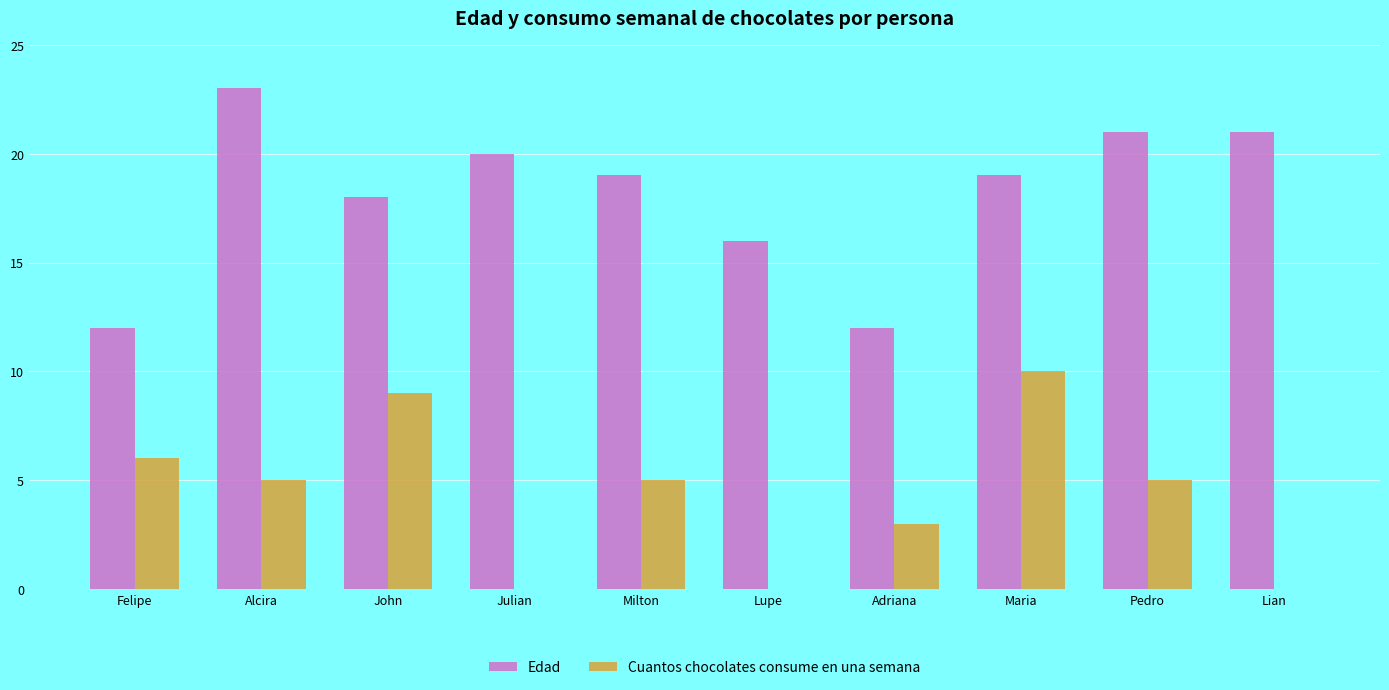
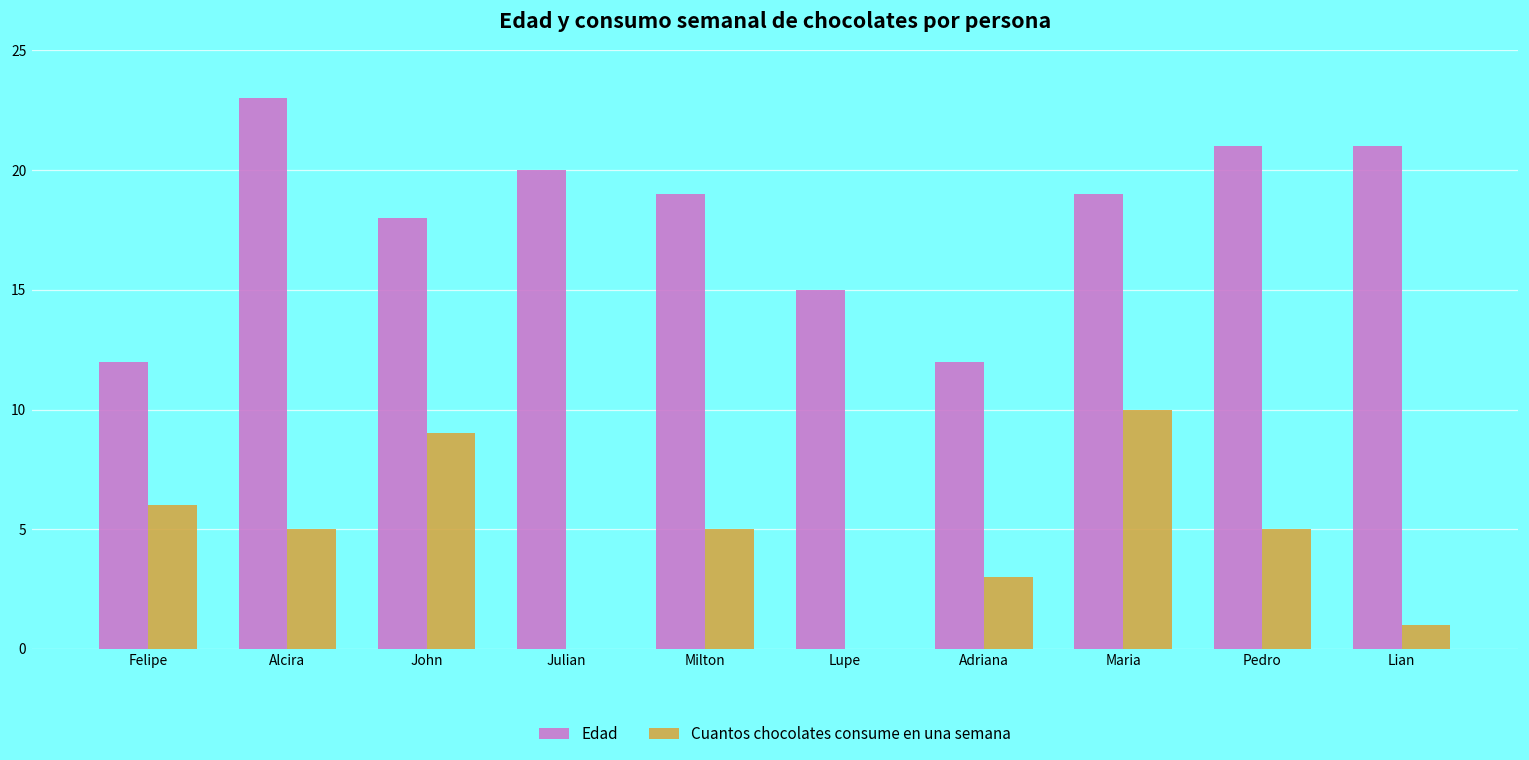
  {
    "Edad": {
      "Felipe": 12,
      "Alcira": 23,
      "John": 18,
      "Julian": 20,
      "Milton": 19,
-     "Lupe": 16,
+     "Lupe": 15,
      "Adriana": 12,
      "Maria": 19,
      "Pedro": 21,
      "Lian": 21
    },
    "Cuantos chocolates consume en una semana": {
      "Felipe": 6,
      "Alcira": 5,
      "John": 9,
      "Julian": 0,
      "Milton": 5,
      "Lupe": 0,
      "Adriana": 3,
      "Maria": 10,
      "Pedro": 5,
-     "Lian": 0
+     "Lian": 1
    }
  }
